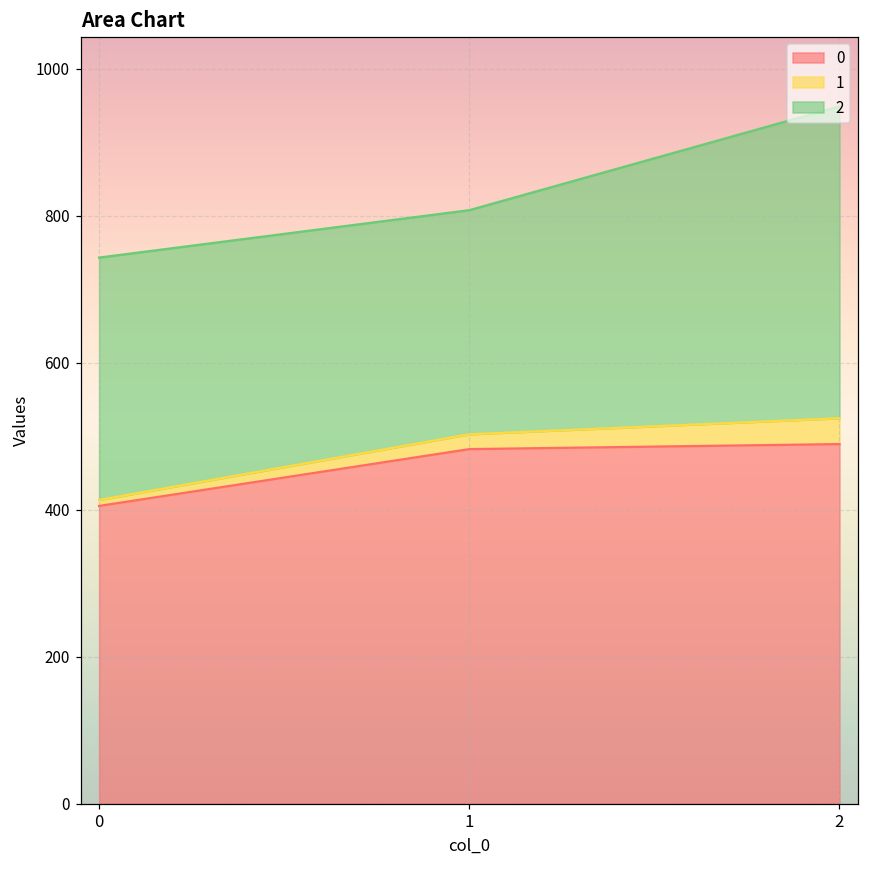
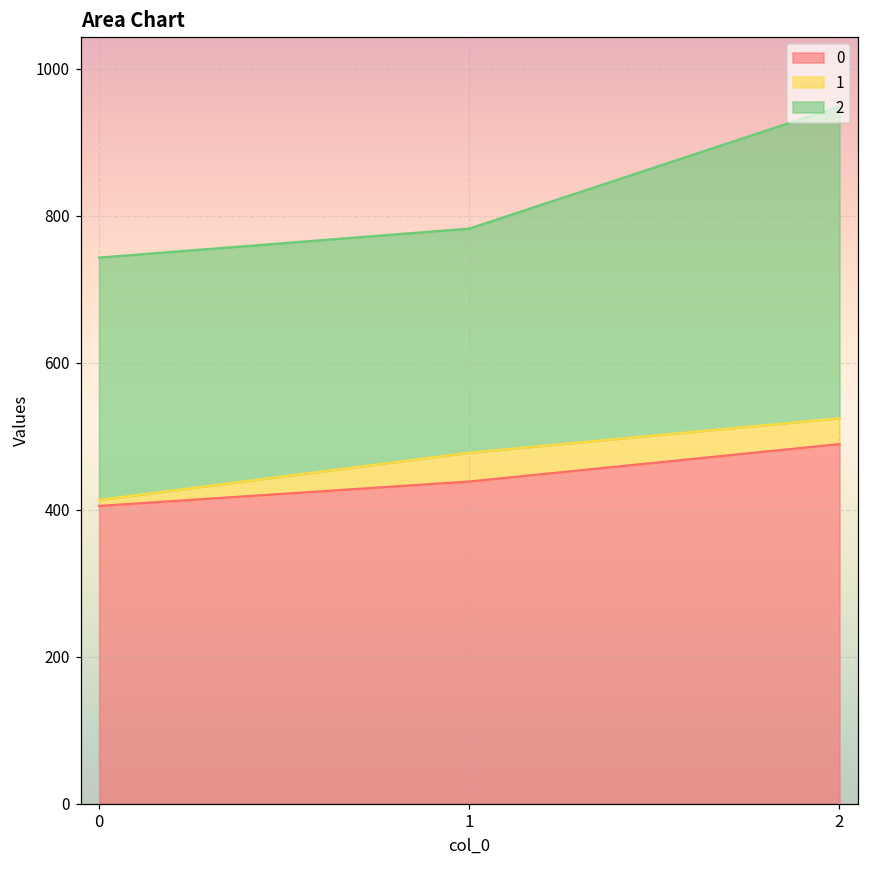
  {
    "0": {
      "0": 410,
-     "1": 480,
+     "1": 440,
      "2": 490
    },
    "1": {
      "0": 10,
-     "1": 20,
+     "1": 40,
      "2": 40
    },
    "2": {
      "0": 330,
      "1": 300
    }
  }
